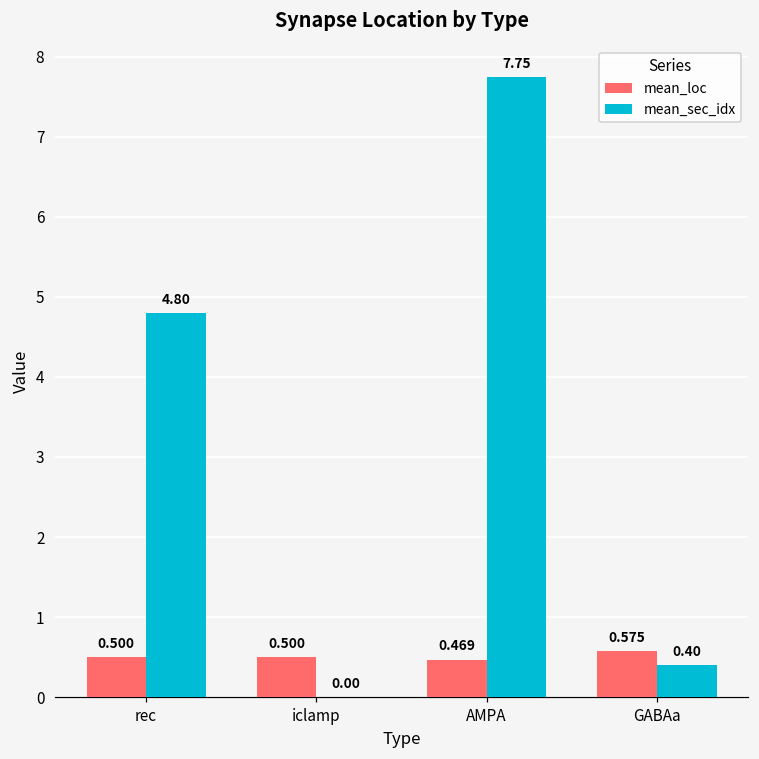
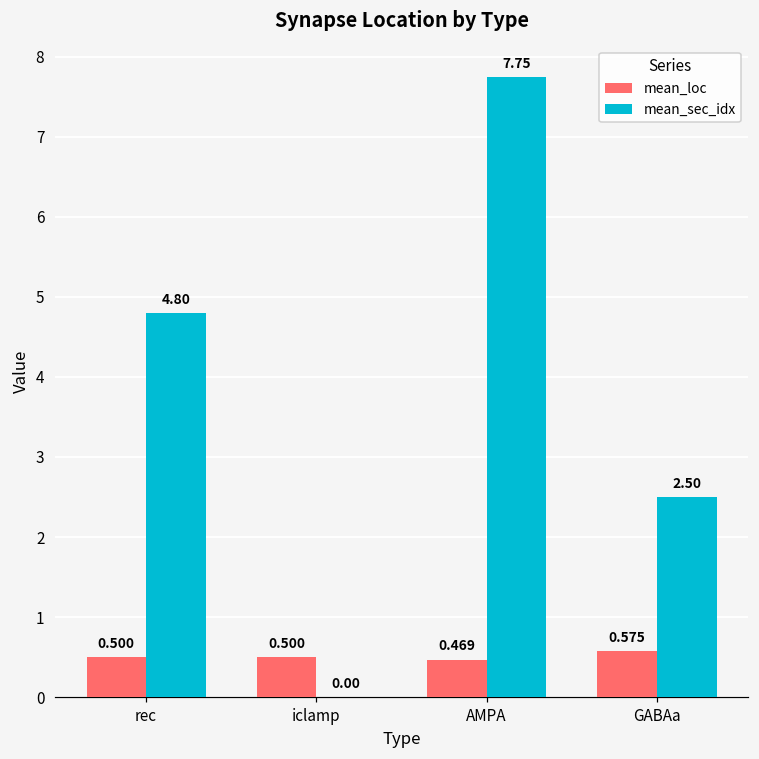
  {
    "mean_loc": {
      "rec": 0.500,
      "iclamp": 0.500,
      "AMPA": 0.469,
      "GABAa": 0.575
    },
    "mean_sec_idx": {
      "rec": 4.80,
      "iclamp": 0.00,
      "AMPA": 7.75,
-     "GABAa": 0.40
+     "GABAa": 2.50
    }
  }
